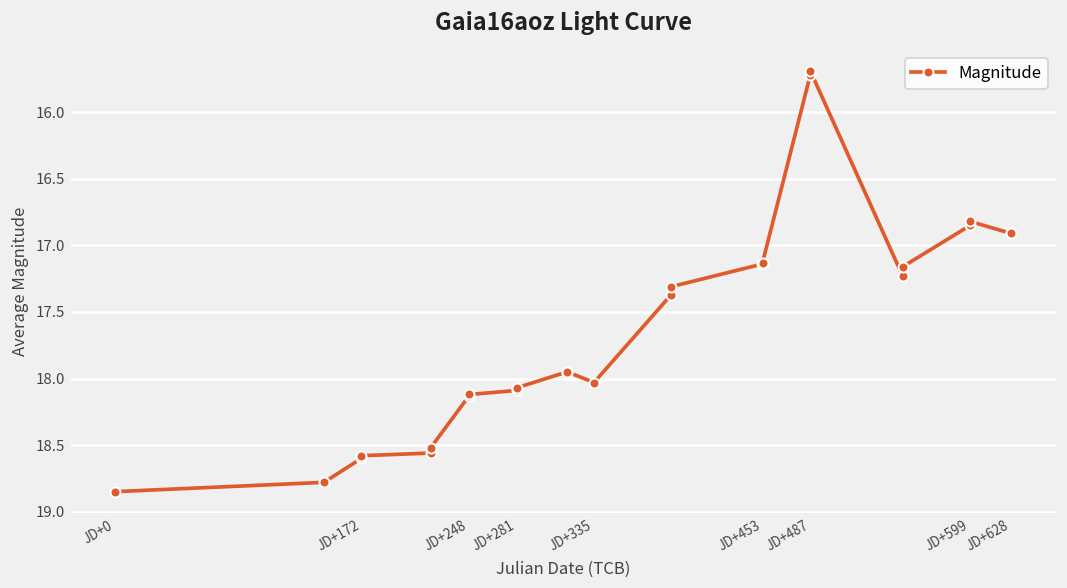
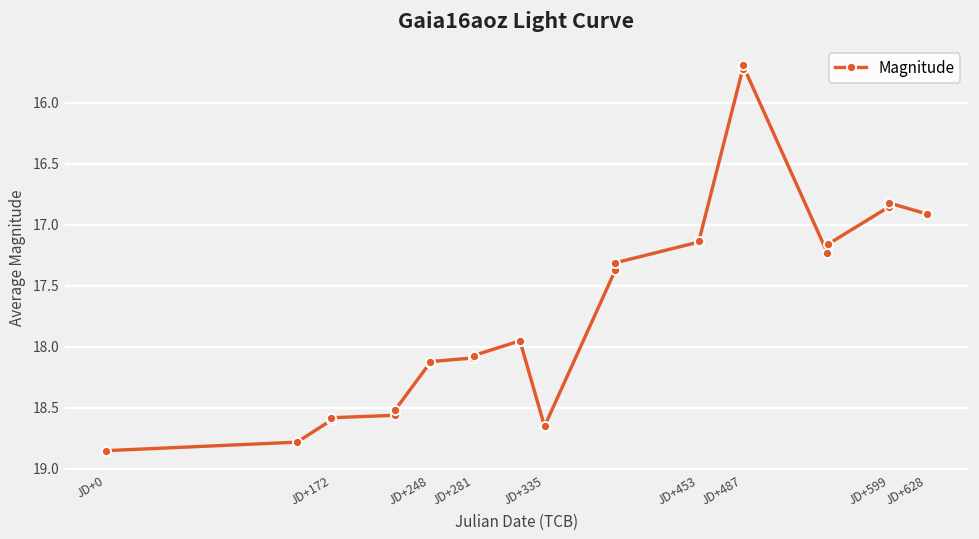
  {
    "JD+0": 18.85,
    "JD+172": 18.58,
    "JD+248": 18.13,
    "JD+281": 18.07,
-   "JD+335": 18.03,
+   "JD+335": 18.65,
    "JD+453": 17.14,
    "JD+487": 15.69,
    "JD+599": 16.85,
    "JD+628": 16.91
  }
